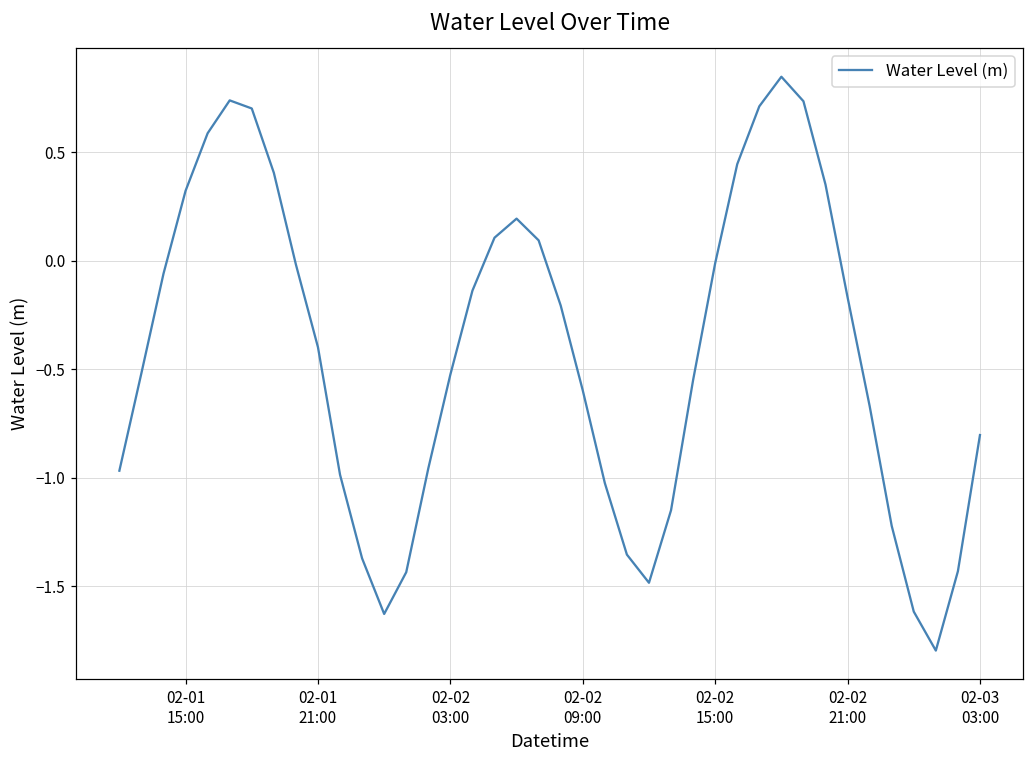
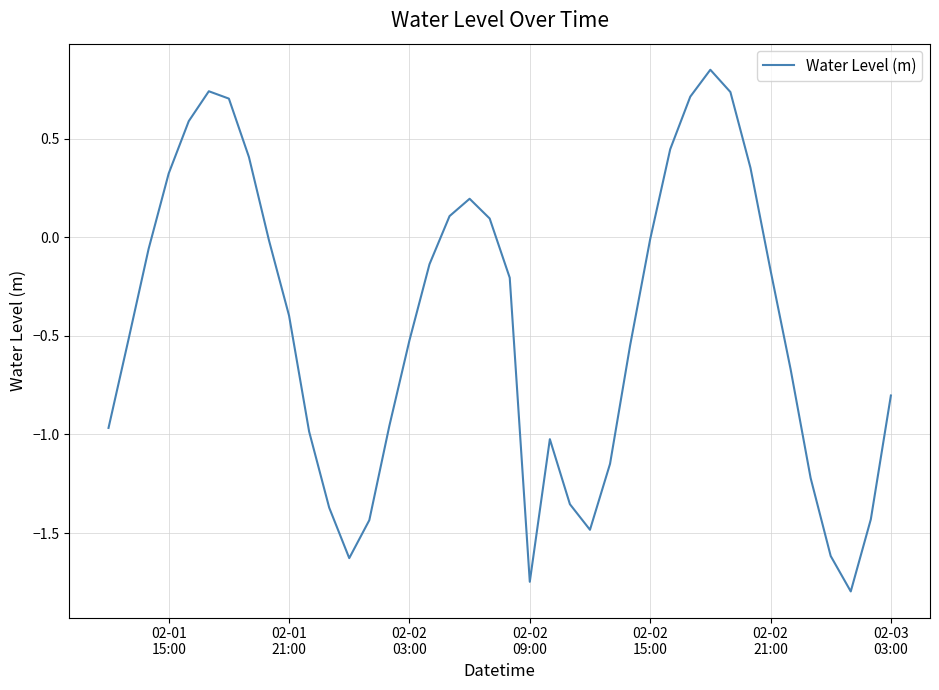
  {
    "02-01 15:00": 0.32,
    "02-01 21:00": -0.40,
    "02-02 03:00": -0.52,
-   "02-02 09:00": -0.60,
+   "02-02 09:00": -1.75,
    "02-02 15:00": -0.01,
    "02-02 21:00": -0.17,
    "02-03 03:00": -0.80
  }
